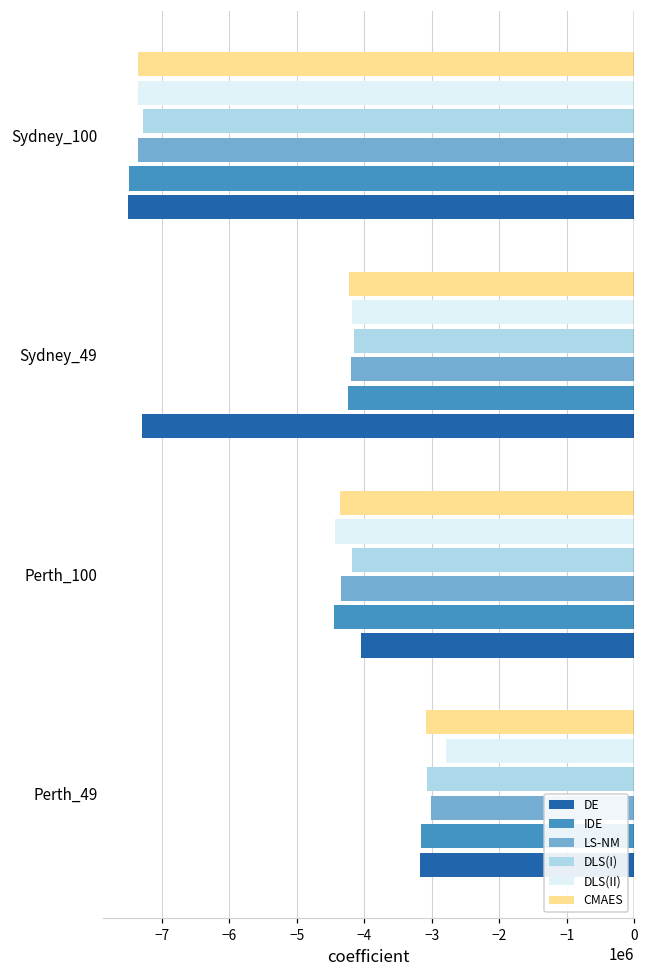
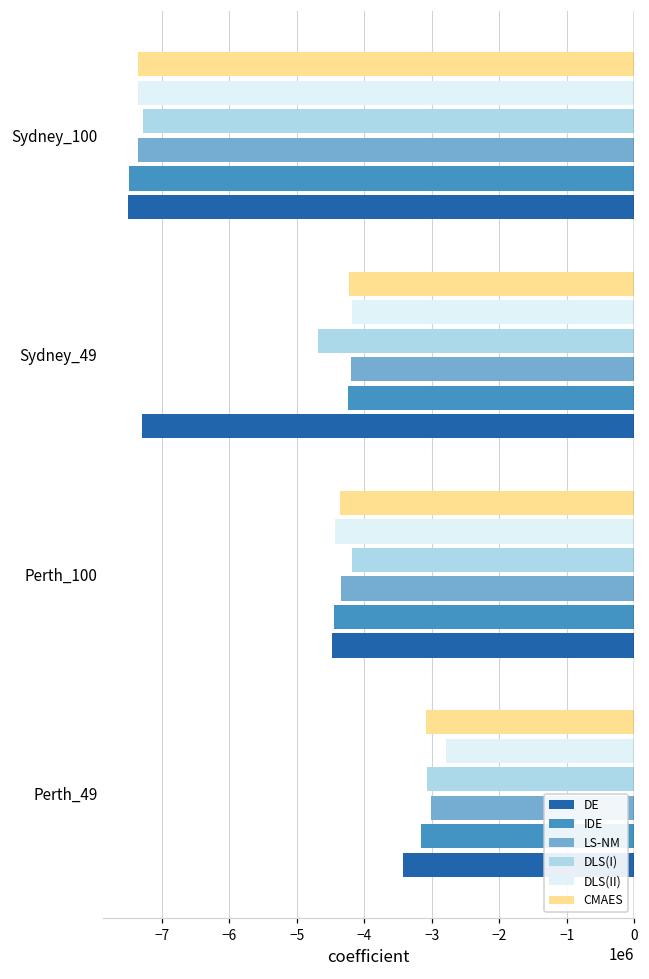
  {
    "DE": {
      "Sydney_100": -7500000,
      "Sydney_49": -7300000,
-     "Perth_100": -4000000,
-     "Perth_49": -3200000
+     "Perth_100": -4500000,
+     "Perth_49": -3400000
    },
    "DLS(I)": {
      "Sydney_100": -7300000,
-     "Sydney_49": -4200000,
+     "Sydney_49": -4700000,
      "Perth_100": -4200000,
      "Perth_49": -3100000
    },
    "DLS(II)": {
      "Sydney_100": -7400000,
      "Sydney_49": -4200000,
      "Perth_100": -4400000,
      "Perth_49": -2800000
    },
    "CMAES": {
      "Sydney_100": -7300000,
      "Sydney_49": -4200000,
      "Perth_100": -4400000,
      "Perth_49": -3100000
    }
  }
